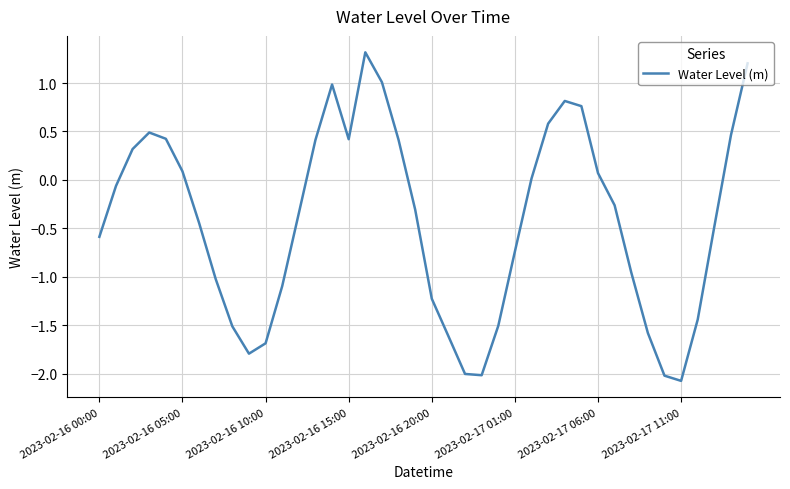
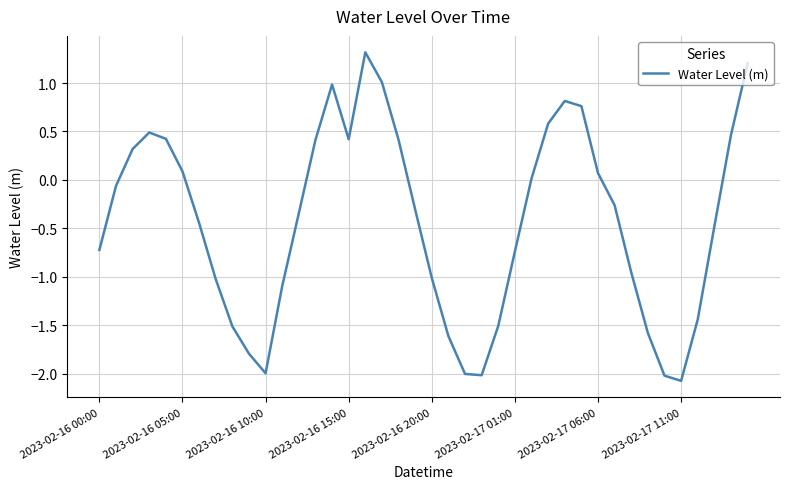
  {
-   "2023-02-16 00:00": -0.6,
+   "2023-02-16 00:00": -0.7,
    "2023-02-16 05:00": 0.1,
-   "2023-02-16 10:00": -1.7,
+   "2023-02-16 10:00": -2.0,
    "2023-02-16 15:00": 0.4,
-   "2023-02-16 20:00": -1.2,
+   "2023-02-16 20:00": -1.0,
    "2023-02-17 01:00": -0.7,
    "2023-02-17 06:00": 0.1,
    "2023-02-17 11:00": -2.1
  }
